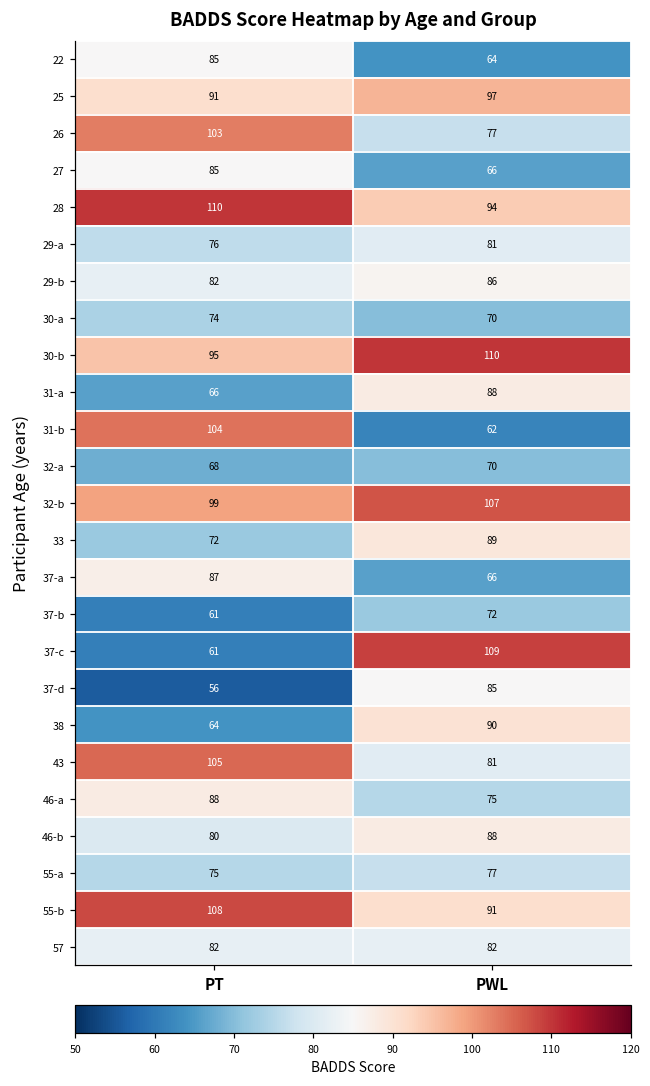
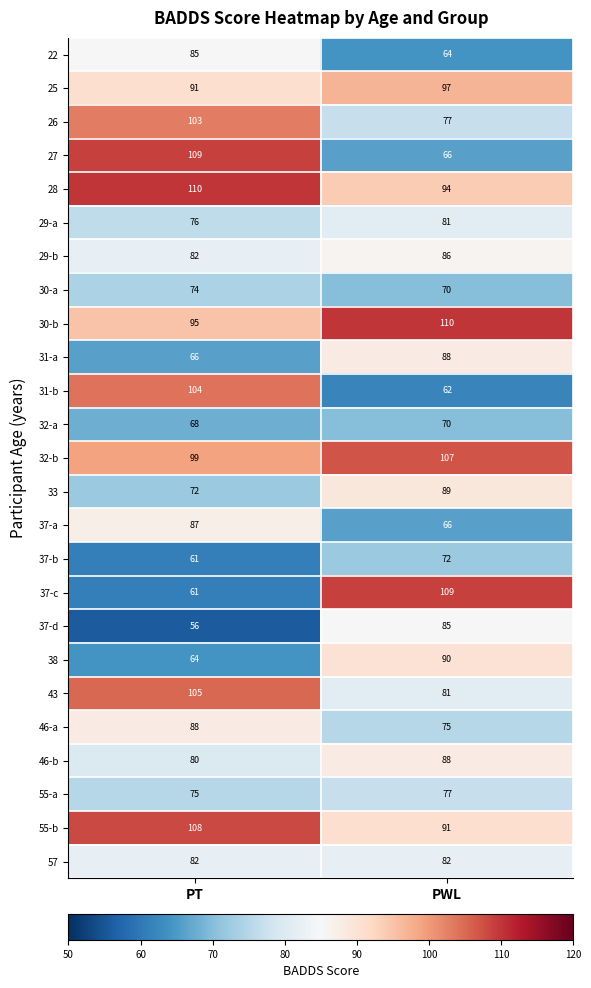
  {
    "22": {
      "PT": 85,
      "PWL": 64
    },
    "25": {
      "PT": 91,
      "PWL": 97
    },
    "26": {
      "PT": 103,
      "PWL": 77
    },
    "27": {
-     "PT": 85,
+     "PT": 109,
      "PWL": 66
    },
    "28": {
      "PT": 110,
      "PWL": 94
    },
    "29-a": {
      "PT": 76,
      "PWL": 81
    },
    "29-b": {
      "PT": 82,
      "PWL": 86
    },
    "30-a": {
      "PT": 74,
      "PWL": 70
    },
    "30-b": {
      "PT": 95,
      "PWL": 110
    },
    "31-a": {
      "PT": 66,
      "PWL": 88
    },
    "31-b": {
      "PT": 104,
      "PWL": 62
    },
    "32-a": {
      "PT": 68,
      "PWL": 70
    },
    "32-b": {
      "PT": 99,
      "PWL": 107
    },
    "33": {
      "PT": 72,
      "PWL": 89
    },
    "37-a": {
      "PT": 87,
      "PWL": 66
    },
    "37-b": {
      "PT": 61,
      "PWL": 72
    },
    "37-c": {
      "PT": 61,
      "PWL": 109
    },
    "37-d": {
      "PT": 56,
      "PWL": 85
    },
    "38": {
      "PT": 64,
      "PWL": 90
    },
    "43": {
      "PT": 105,
      "PWL": 81
    },
    "46-a": {
      "PT": 88,
      "PWL": 75
    },
    "46-b": {
      "PT": 80,
      "PWL": 88
    },
    "55-a": {
      "PT": 75,
      "PWL": 77
    },
    "55-b": {
      "PT": 108,
      "PWL": 91
    },
    "57": {
      "PT": 82,
      "PWL": 82
    }
  }
